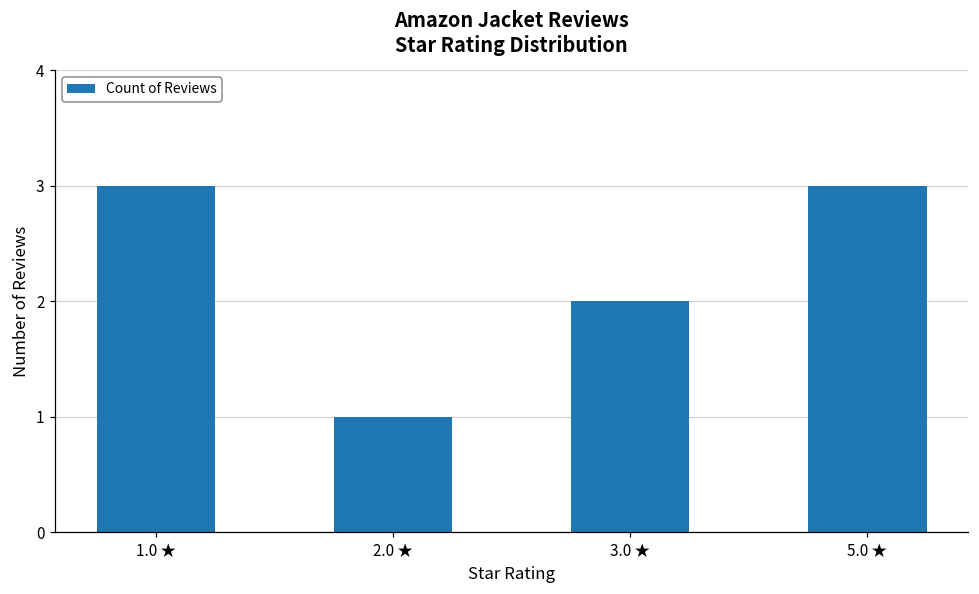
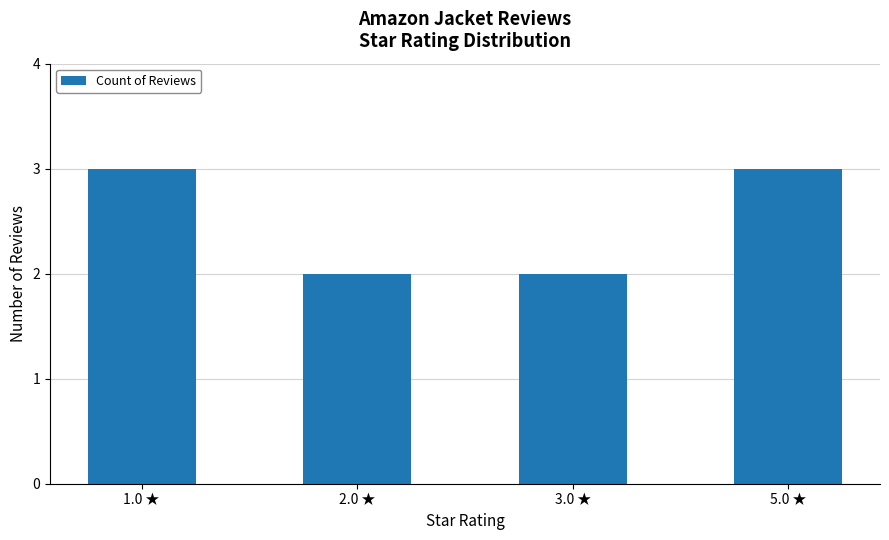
  {
    "1.0 ★": 3,
-   "2.0 ★": 1,
+   "2.0 ★": 2,
    "3.0 ★": 2,
    "5.0 ★": 3
  }
